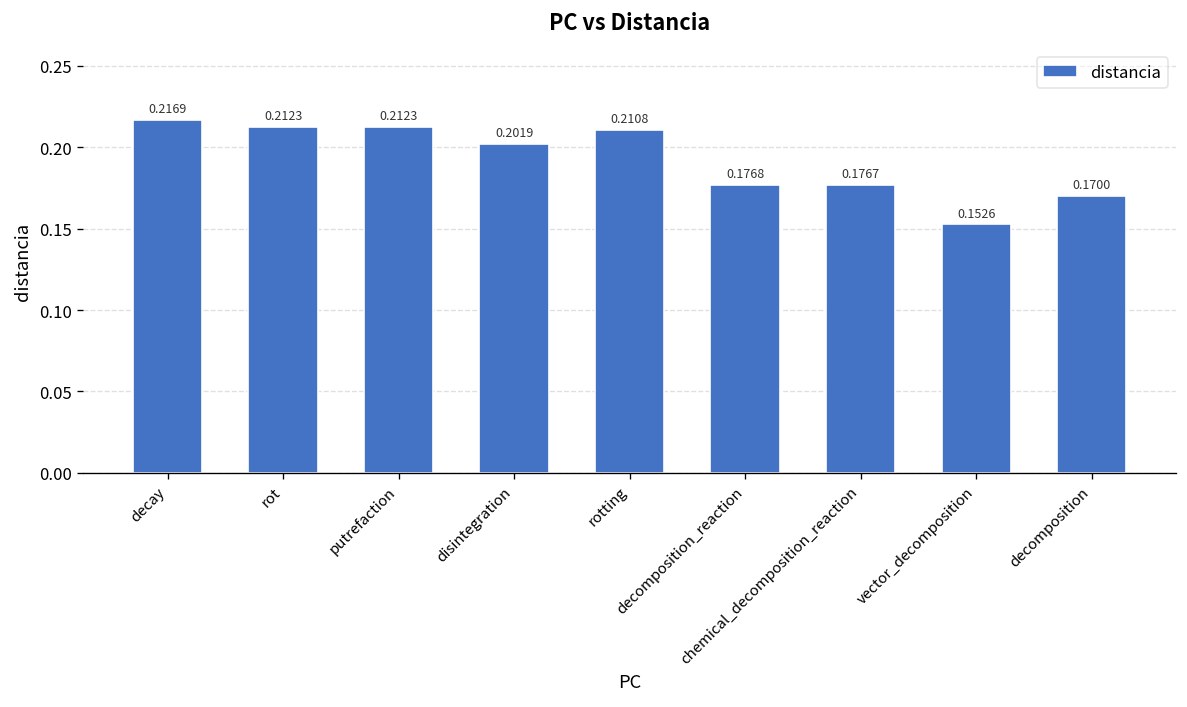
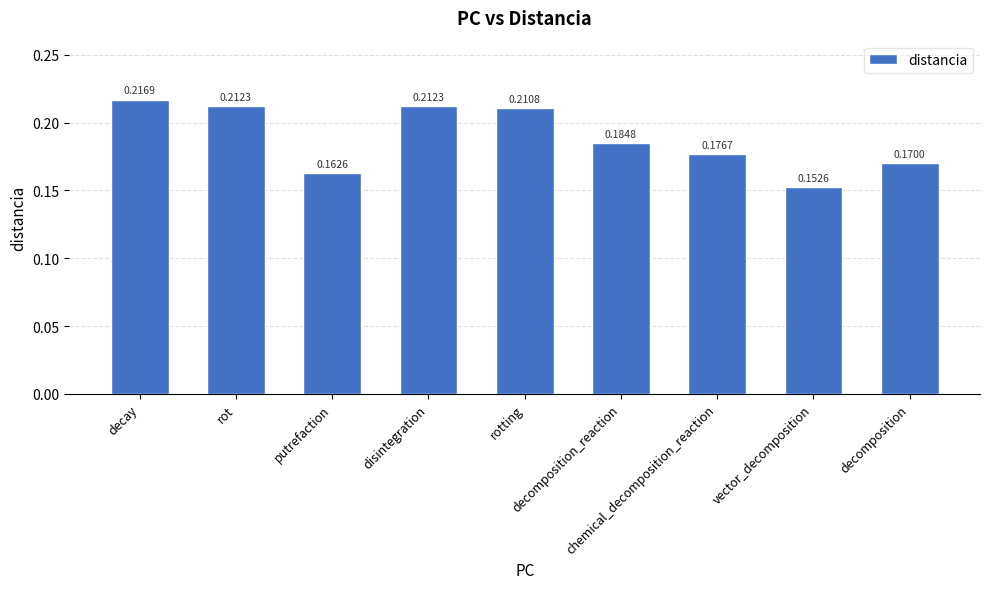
  {
    "decay": 0.2169,
    "rot": 0.2123,
-   "putrefaction": 0.2123,
-   "disintegration": 0.2019,
+   "putrefaction": 0.1626,
+   "disintegration": 0.2123,
    "rotting": 0.2108,
-   "decomposition_reaction": 0.1768,
+   "decomposition_reaction": 0.1848,
    "chemical_decomposition_reaction": 0.1767,
    "vector_decomposition": 0.1526,
    "decomposition": 0.1700
  }
